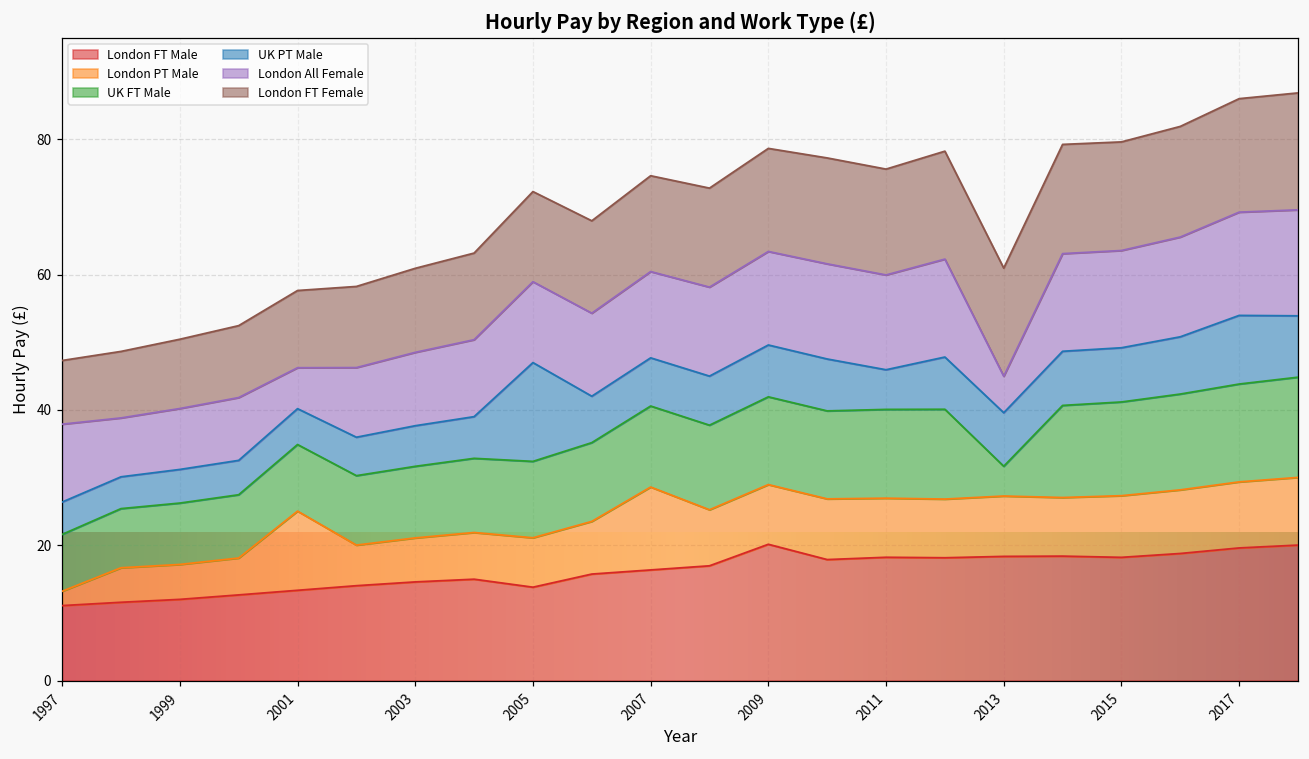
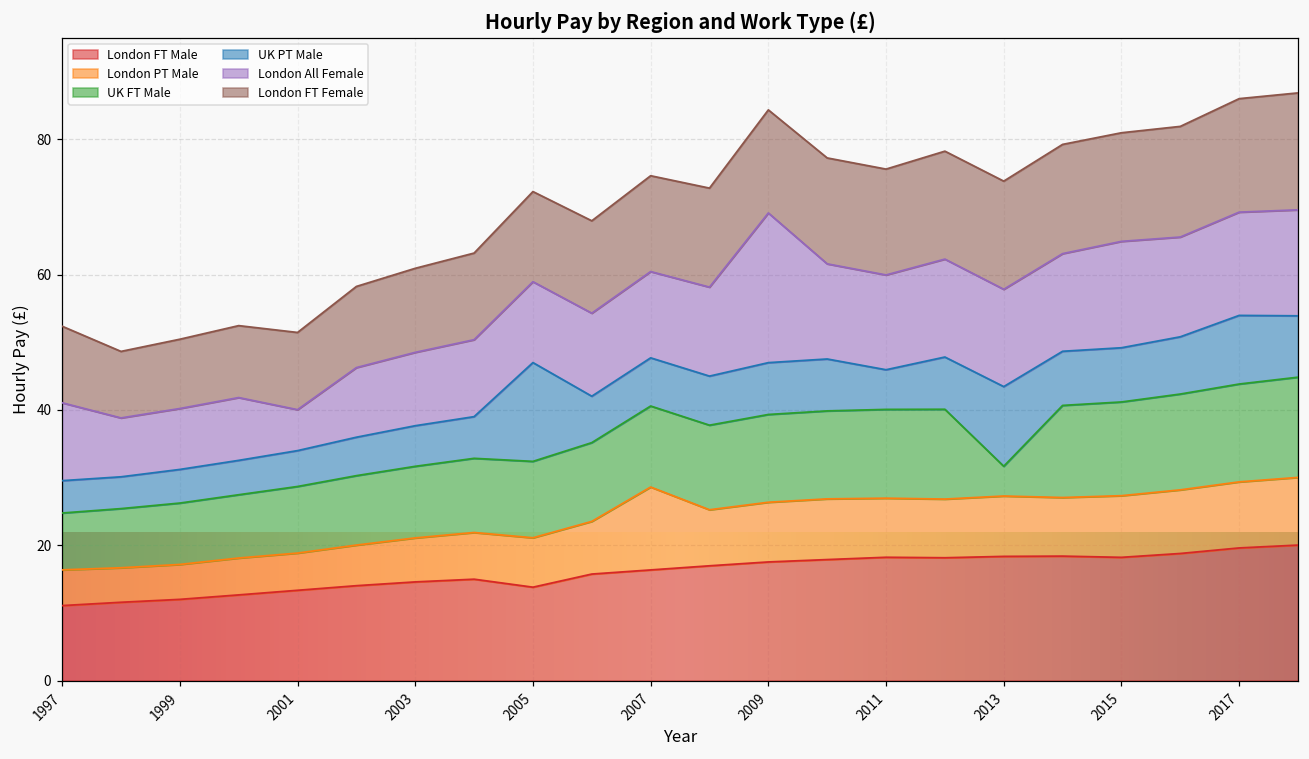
  {
    "London FT Male": {
      "1997": 11,
      "1999": 12,
      "2001": 13,
      "2003": 15,
      "2005": 14,
      "2007": 16,
-     "2009": 20,
+     "2009": 18,
      "2011": 18,
      "2013": 18,
      "2015": 18,
      "2017": 20
    },
    "London PT Male": {
-     "1997": 2,
+     "1997": 5,
      "1999": 5,
-     "2001": 12,
+     "2001": 6,
      "2003": 6,
      "2005": 7,
      "2007": 12,
      "2009": 9,
      "2011": 9,
      "2013": 9,
      "2015": 9,
      "2017": 10
    },
    "UK FT Male": {
      "1997": 8,
      "1999": 9,
      "2001": 10,
      "2003": 11,
      "2005": 11,
      "2007": 12,
      "2009": 13,
      "2011": 13,
      "2013": 4,
      "2015": 14,
      "2017": 14
    },
    "UK PT Male": {
      "1997": 5,
      "1999": 5,
      "2001": 5,
      "2003": 6,
      "2005": 15,
      "2007": 7,
      "2009": 8,
      "2011": 6,
-     "2013": 8,
+     "2013": 12,
      "2015": 8,
      "2017": 10
    },
    "London All Female": {
      "1997": 12,
      "1999": 9,
      "2001": 6,
      "2003": 11,
      "2005": 12,
      "2007": 13,
-     "2009": 14,
+     "2009": 22,
      "2011": 14,
-     "2013": 5,
-     "2015": 14,
+     "2013": 14,
+     "2015": 16,
      "2017": 15
    },
    "London FT Female": {
-     "1997": 9,
+     "1997": 11,
      "1999": 10,
      "2001": 11,
      "2003": 12,
      "2005": 13,
      "2007": 14,
      "2009": 15,
      "2011": 16,
      "2013": 16,
      "2015": 16,
      "2017": 17
    }
  }
